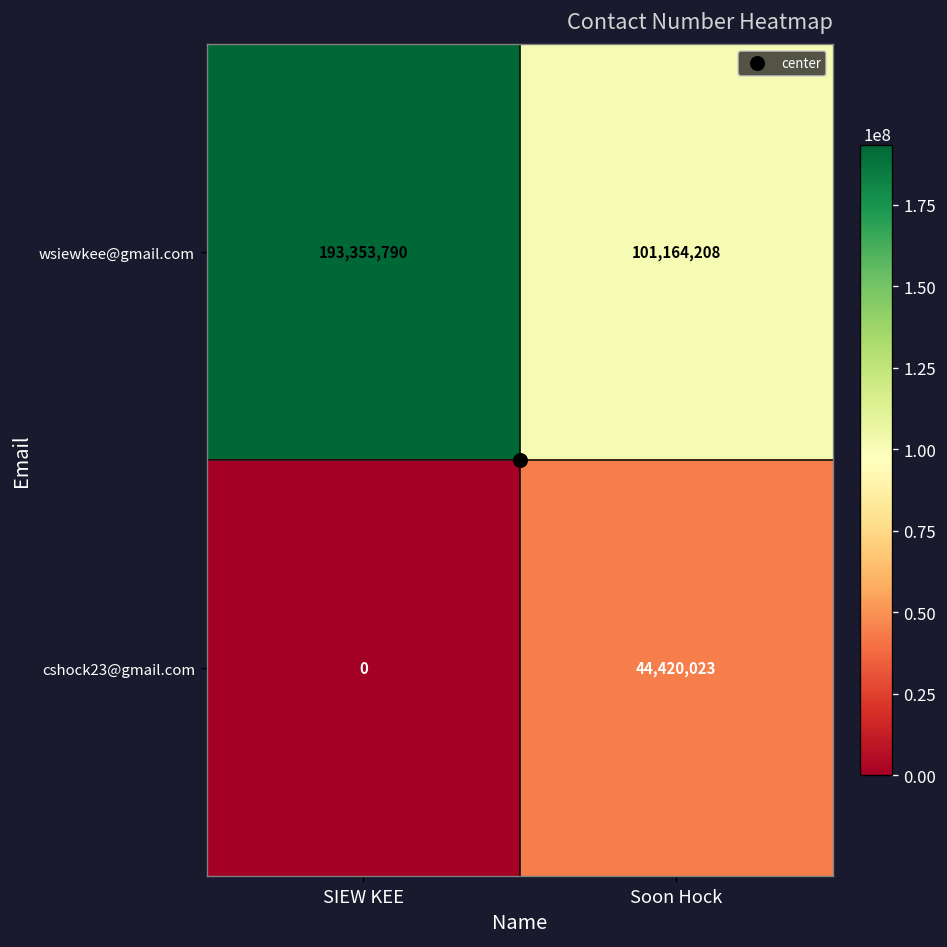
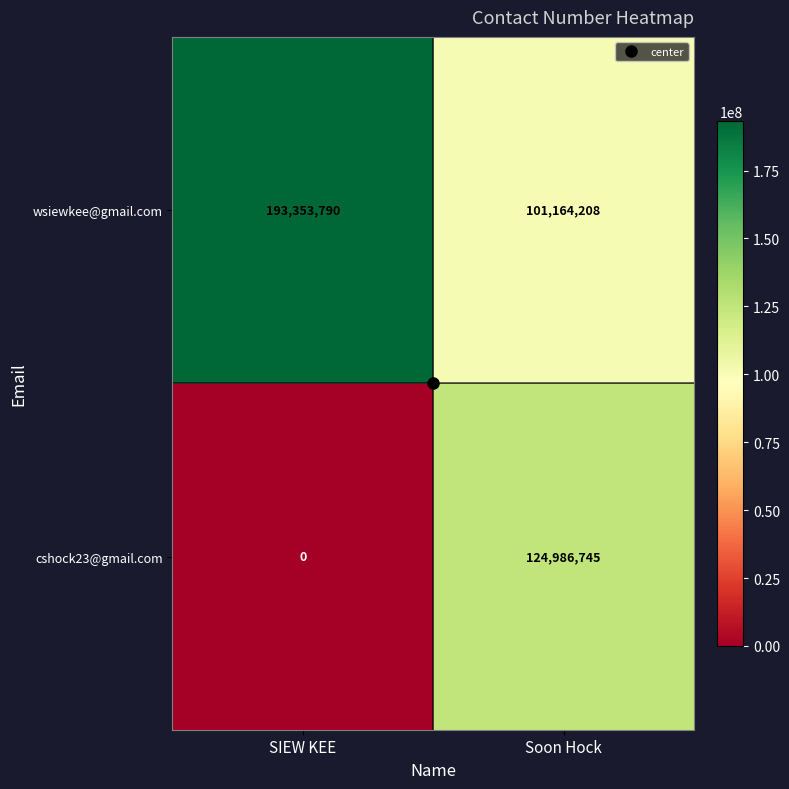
  {
    "wsiewkee@gmail.com": {
      "SIEW KEE": "193,353,790",
      "Soon Hock": "101,164,208"
    },
    "cshock23@gmail.com": {
      "SIEW KEE": "0",
-     "Soon Hock": "44,420,023"
+     "Soon Hock": "124,986,745"
    }
  }
